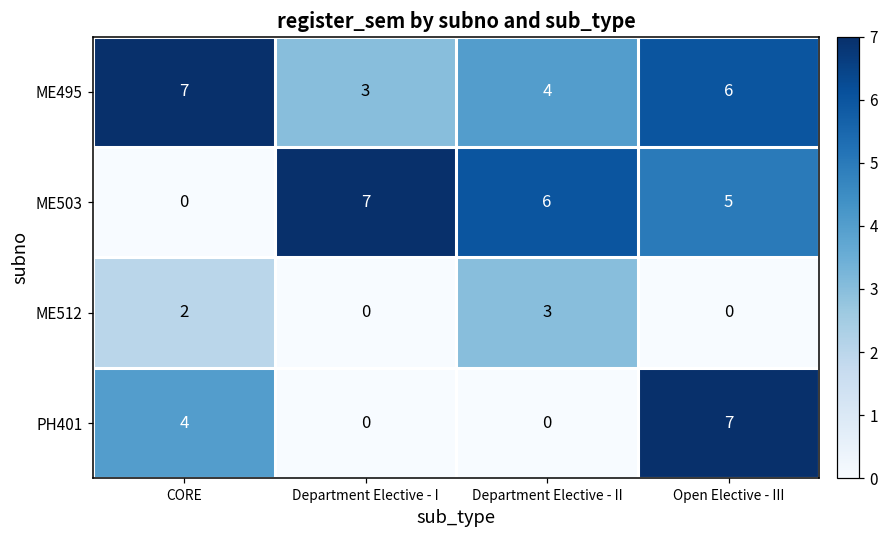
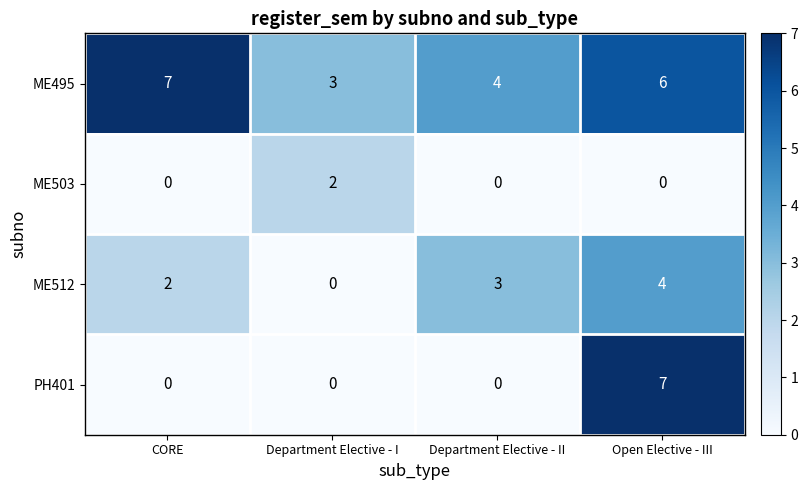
  {
    "ME495": {
      "CORE": 7,
      "Department Elective - I": 3,
      "Department Elective - II": 4,
      "Open Elective - III": 6
    },
    "ME503": {
      "CORE": 0,
-     "Department Elective - I": 7,
-     "Department Elective - II": 6,
-     "Open Elective - III": 5
+     "Department Elective - I": 2,
+     "Department Elective - II": 0,
+     "Open Elective - III": 0
    },
    "ME512": {
      "CORE": 2,
      "Department Elective - I": 0,
      "Department Elective - II": 3,
-     "Open Elective - III": 0
+     "Open Elective - III": 4
    },
    "PH401": {
-     "CORE": 4,
+     "CORE": 0,
      "Department Elective - I": 0,
      "Department Elective - II": 0,
      "Open Elective - III": 7
    }
  }
